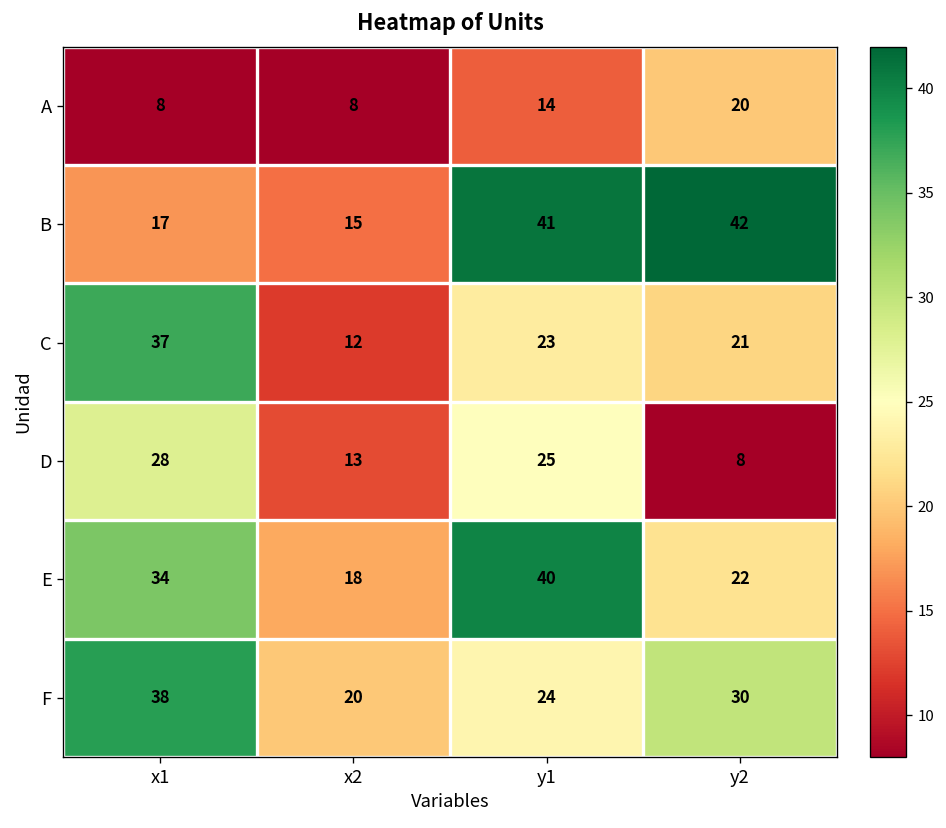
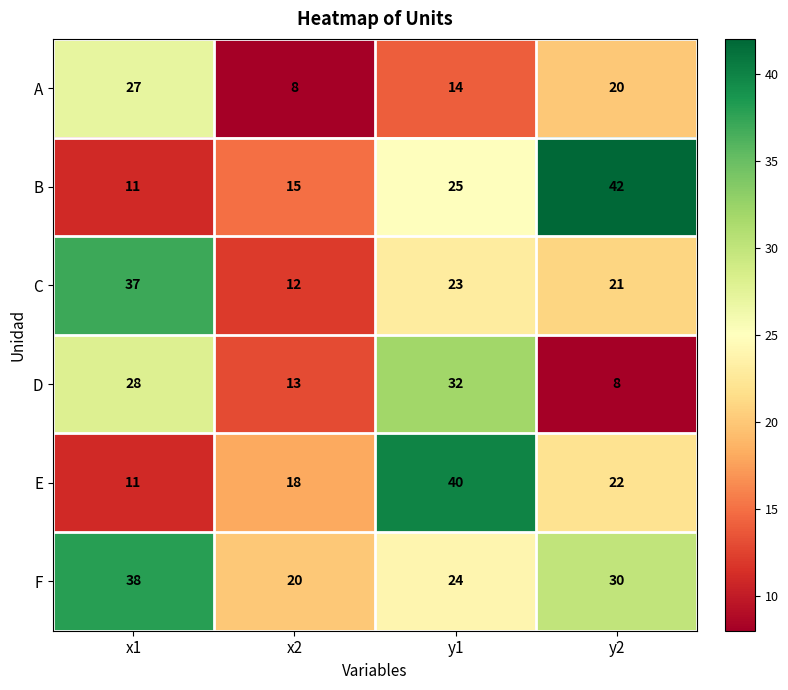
  {
    "A": {
-     "x1": 8,
+     "x1": 27,
      "x2": 8,
      "y1": 14,
      "y2": 20
    },
    "B": {
-     "x1": 17,
+     "x1": 11,
      "x2": 15,
-     "y1": 41,
+     "y1": 25,
      "y2": 42
    },
    "C": {
      "x1": 37,
      "x2": 12,
      "y1": 23,
      "y2": 21
    },
    "D": {
      "x1": 28,
      "x2": 13,
-     "y1": 25,
+     "y1": 32,
      "y2": 8
    },
    "E": {
-     "x1": 34,
+     "x1": 11,
      "x2": 18,
      "y1": 40,
      "y2": 22
    },
    "F": {
      "x1": 38,
      "x2": 20,
      "y1": 24,
      "y2": 30
    }
  }
